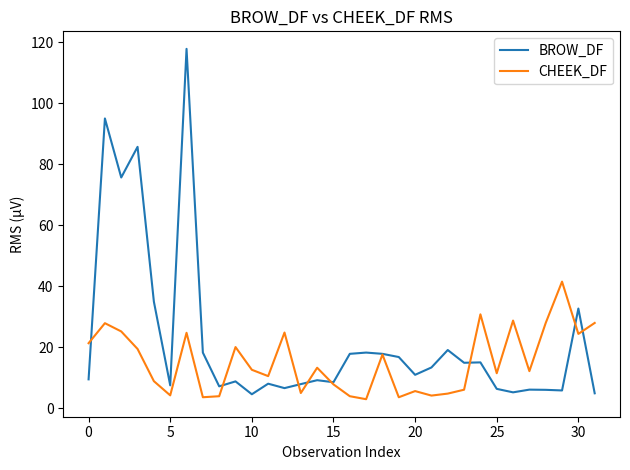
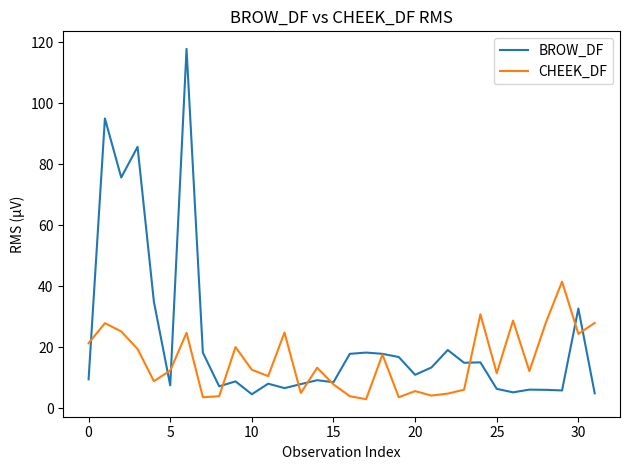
  {
    "BROW_DF": {
      "0": 10,
      "5": 8,
      "10": 5,
      "20": 11,
      "25": 6,
      "30": 33
    },
    "CHEEK_DF": {
      "0": 21,
-     "5": 4,
+     "5": 12,
      "10": 13,
      "20": 6,
      "25": 12,
      "30": 24
    }
  }
